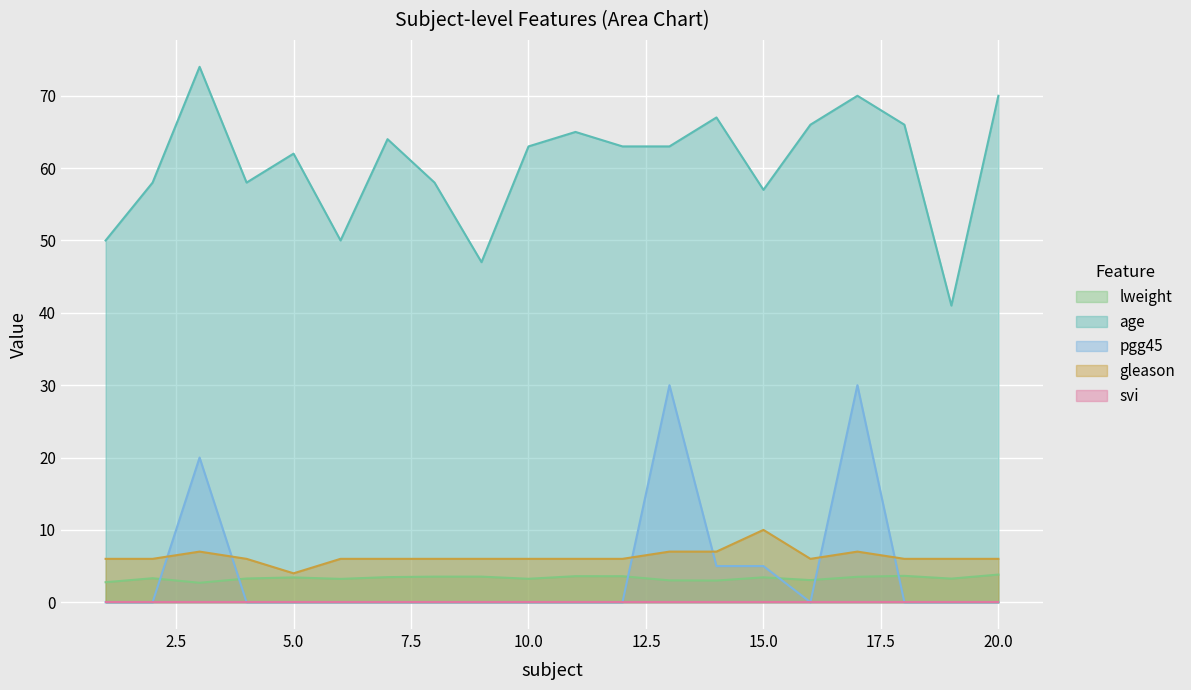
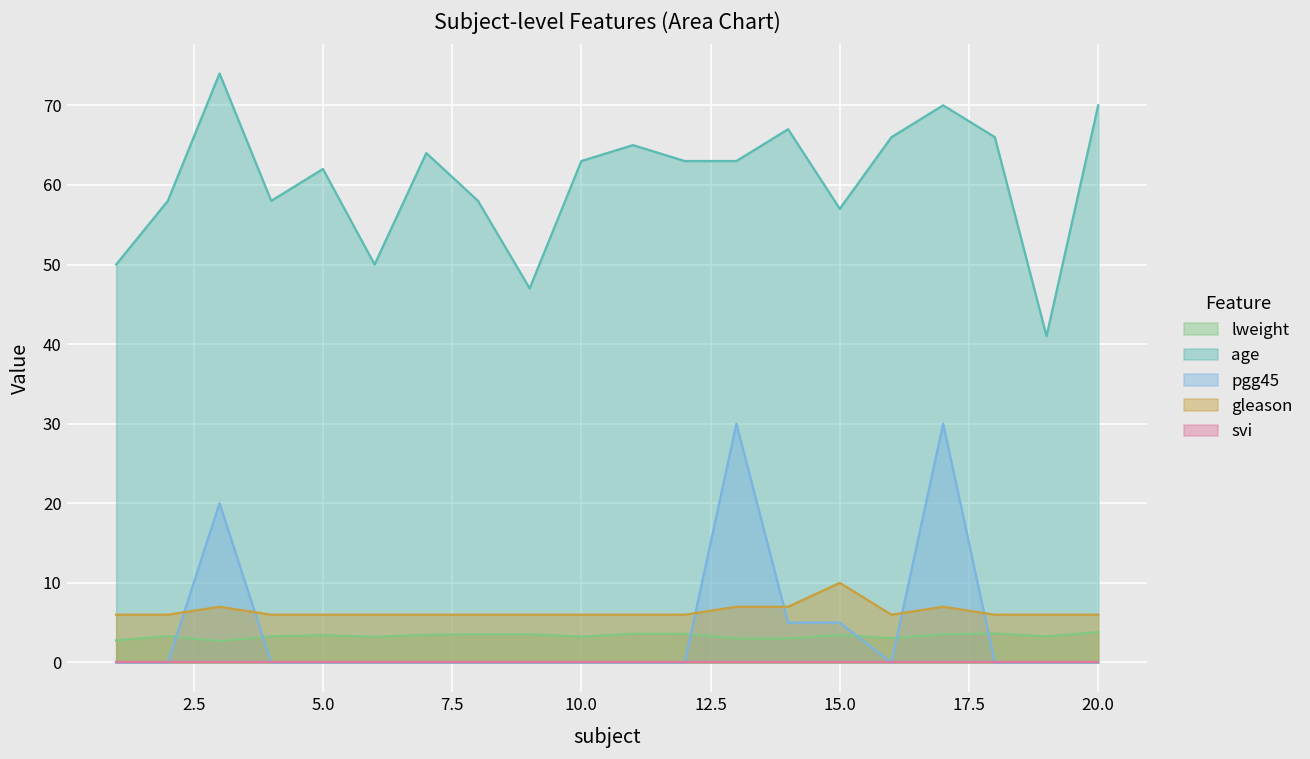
  {
    "gleason": {
-     "5.0": 4,
+     "5.0": 6,
      "10.0": 6,
      "15.0": 10,
      "20.0": 6
    },
    "svi": {
      "15.0": 0
    }
  }
